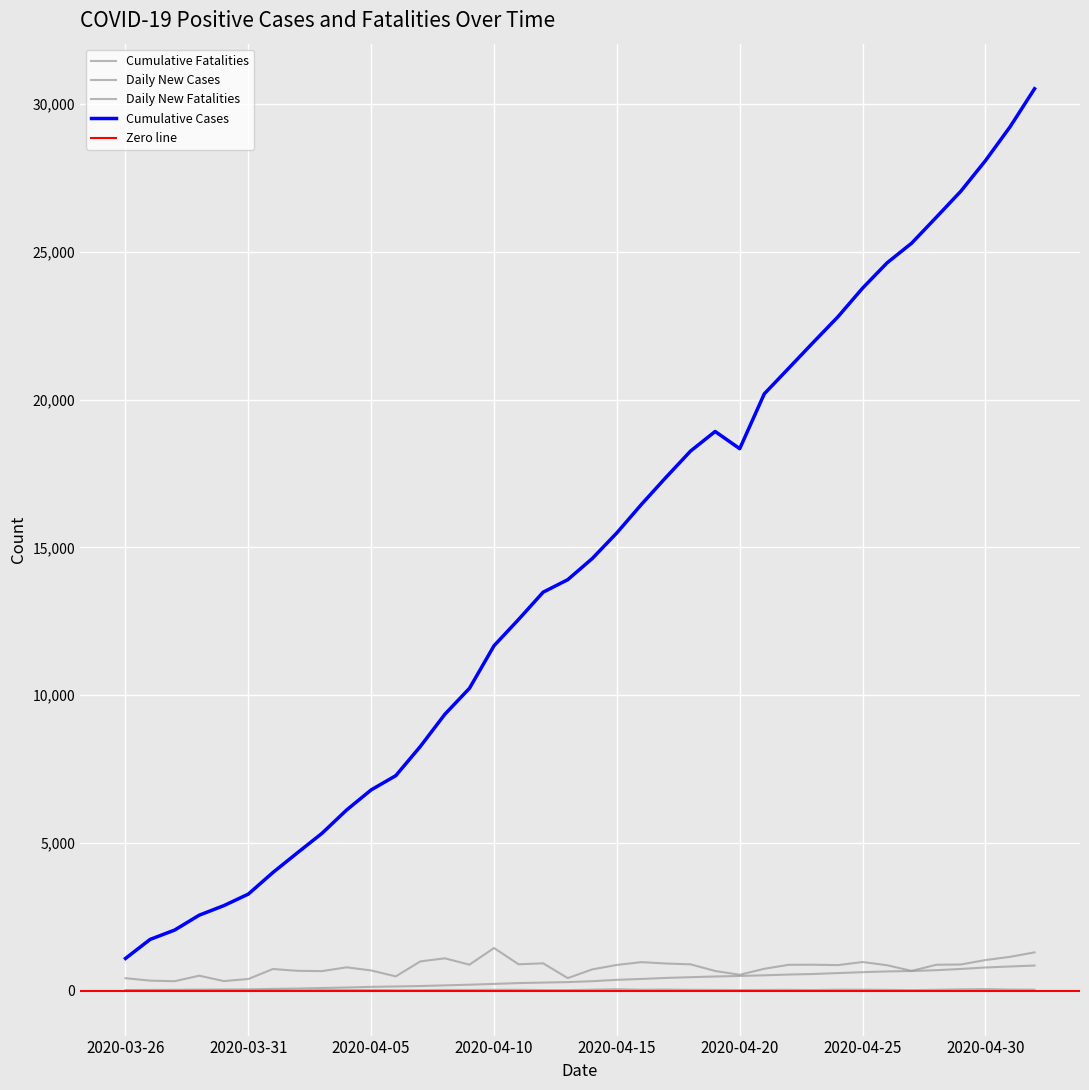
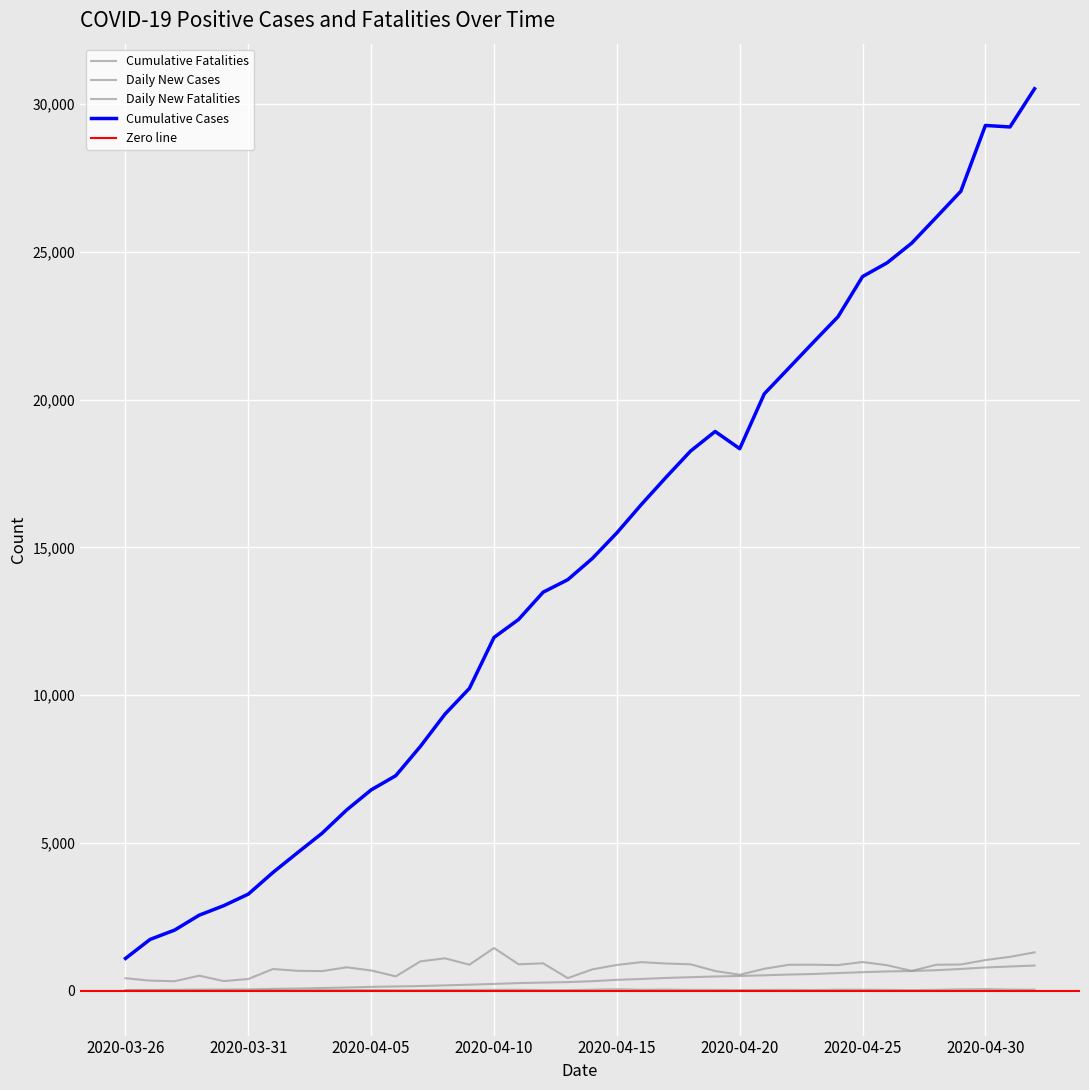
  {
    "Cumulative Cases": {
      "2020-03-26": "1,100",
      "2020-03-31": "3,300",
      "2020-04-05": "6,800",
-     "2020-04-10": "11,700",
+     "2020-04-10": "12,000",
      "2020-04-15": "15,500",
      "2020-04-20": "18,300",
-     "2020-04-25": "23,800",
-     "2020-04-30": "28,100"
+     "2020-04-25": "24,200",
+     "2020-04-30": "29,300"
    }
  }
